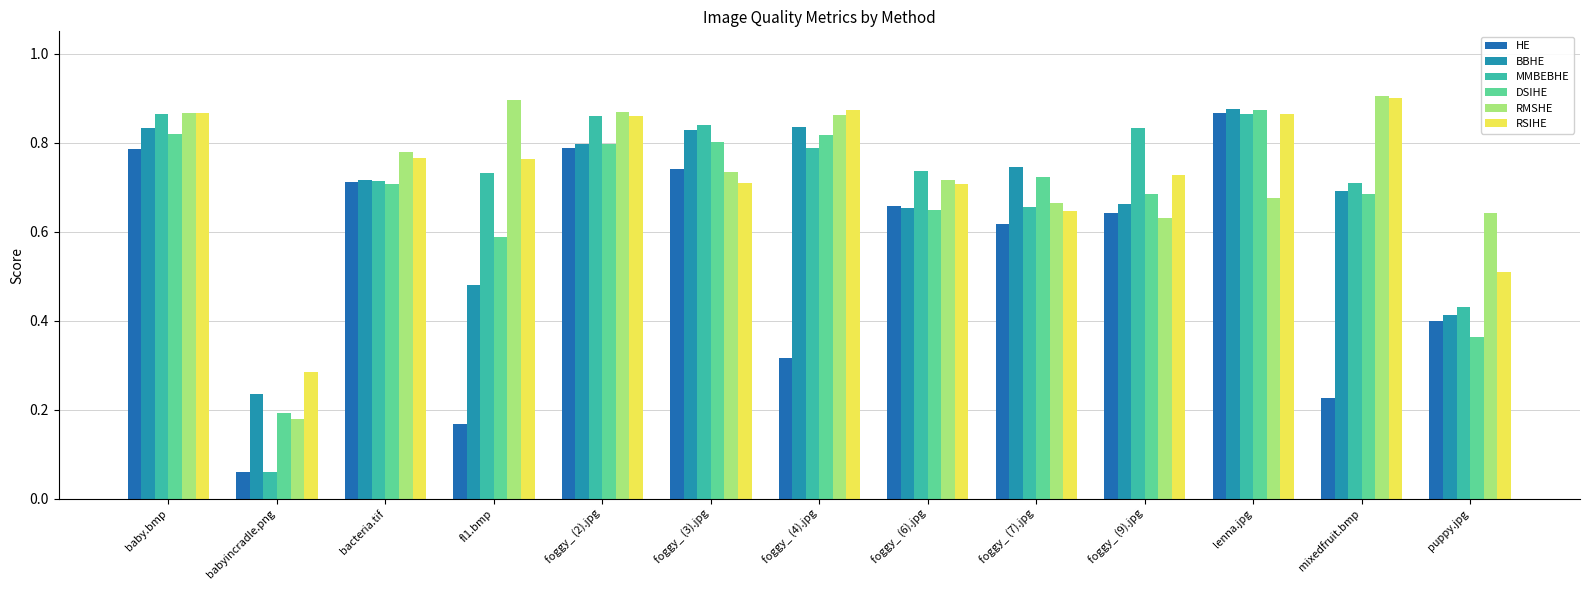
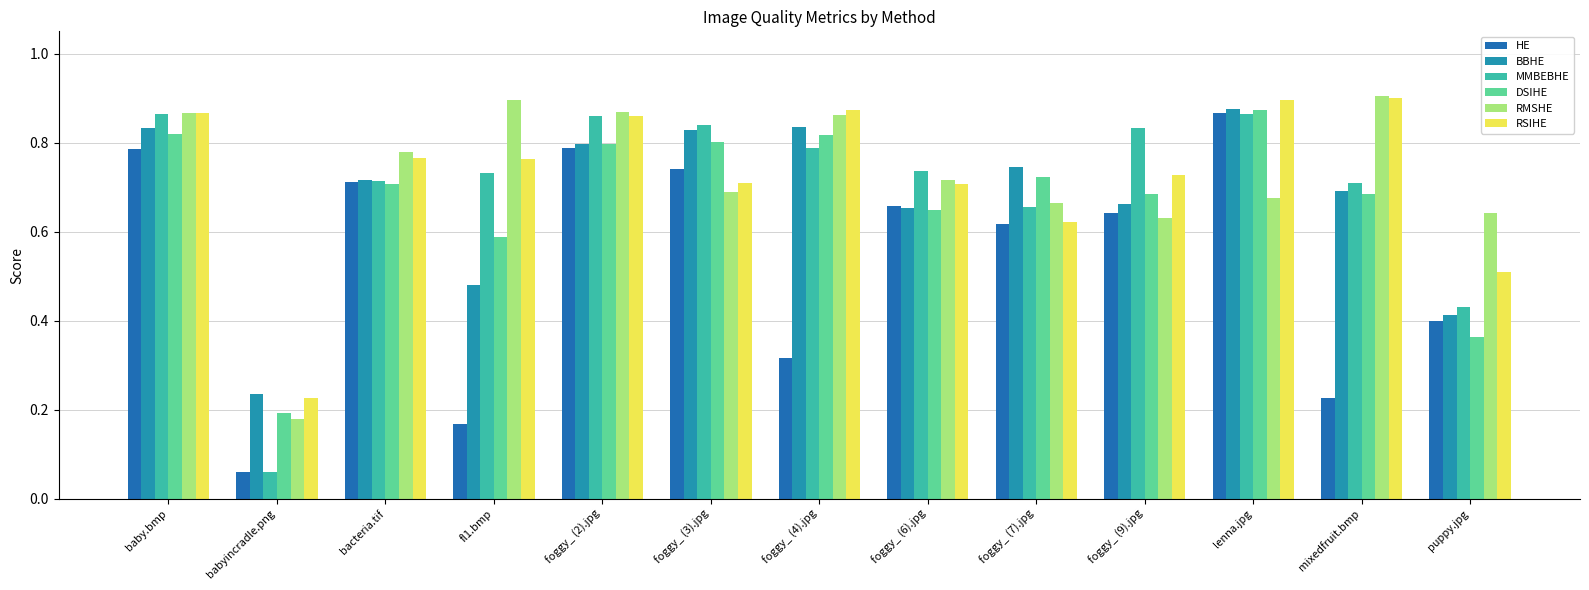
  {
    "RMSHE": {
      "baby.bmp": 0.87,
      "babyincradle.png": 0.18,
      "bacteria.tif": 0.78,
      "fl1.bmp": 0.90,
      "foggy_ (2).jpg": 0.87,
-     "foggy_ (3).jpg": 0.73,
+     "foggy_ (3).jpg": 0.69,
      "foggy_ (4).jpg": 0.86,
      "foggy_ (6).jpg": 0.72,
      "foggy_ (7).jpg": 0.66,
      "foggy_ (9).jpg": 0.63,
      "lenna.jpg": 0.67,
      "mixedfruit.bmp": 0.90,
      "puppy.jpg": 0.64
    },
    "RSIHE": {
      "baby.bmp": 0.87,
-     "babyincradle.png": 0.28,
+     "babyincradle.png": 0.23,
      "bacteria.tif": 0.77,
      "fl1.bmp": 0.76,
      "foggy_ (2).jpg": 0.86,
      "foggy_ (3).jpg": 0.71,
      "foggy_ (4).jpg": 0.87,
      "foggy_ (6).jpg": 0.71,
-     "foggy_ (7).jpg": 0.65,
+     "foggy_ (7).jpg": 0.62,
      "foggy_ (9).jpg": 0.73,
-     "lenna.jpg": 0.86,
+     "lenna.jpg": 0.90,
      "mixedfruit.bmp": 0.90,
      "puppy.jpg": 0.51
    }
  }
